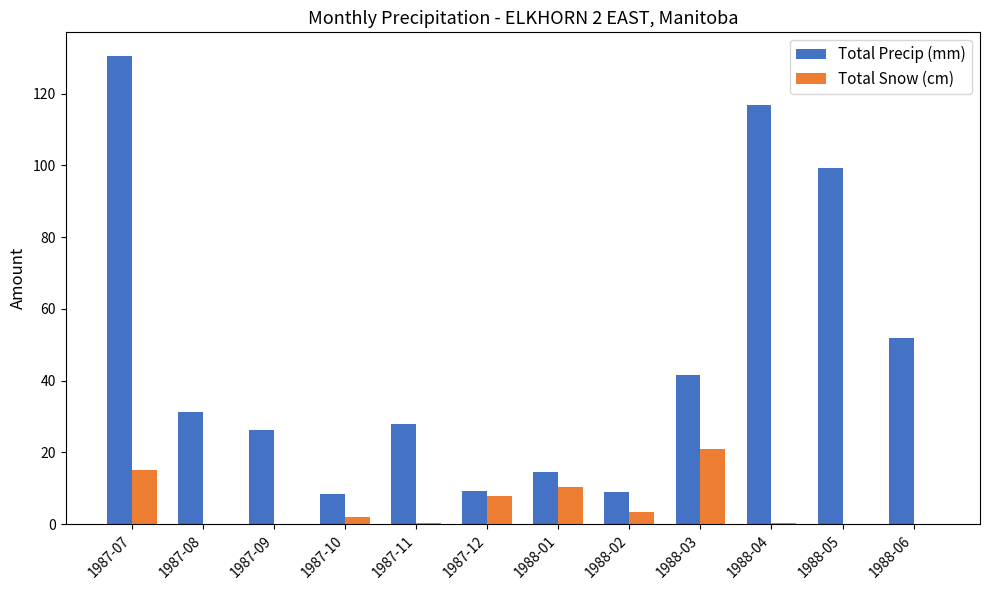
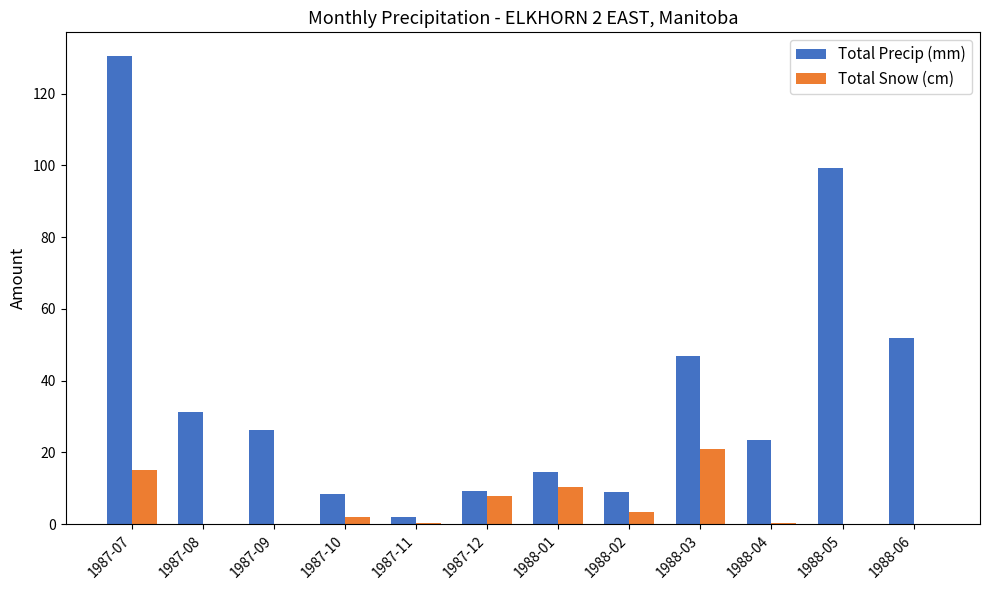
  {
    "Total Precip (mm)": {
      "1987-07": 131,
      "1987-08": 31,
      "1987-09": 26,
      "1987-10": 8,
-     "1987-11": 28,
+     "1987-11": 2,
      "1987-12": 9,
      "1988-01": 14,
      "1988-02": 9,
-     "1988-03": 42,
-     "1988-04": 117,
+     "1988-03": 47,
+     "1988-04": 23,
      "1988-05": 99,
      "1988-06": 52
    },
    "Total Snow (cm)": {
      "1987-07": 15,
      "1987-08": 0,
      "1987-09": 0,
      "1987-10": 2,
      "1987-12": 8,
      "1988-01": 10,
      "1988-02": 3,
      "1988-03": 21,
      "1988-05": 0,
      "1988-06": 0
    }
  }
